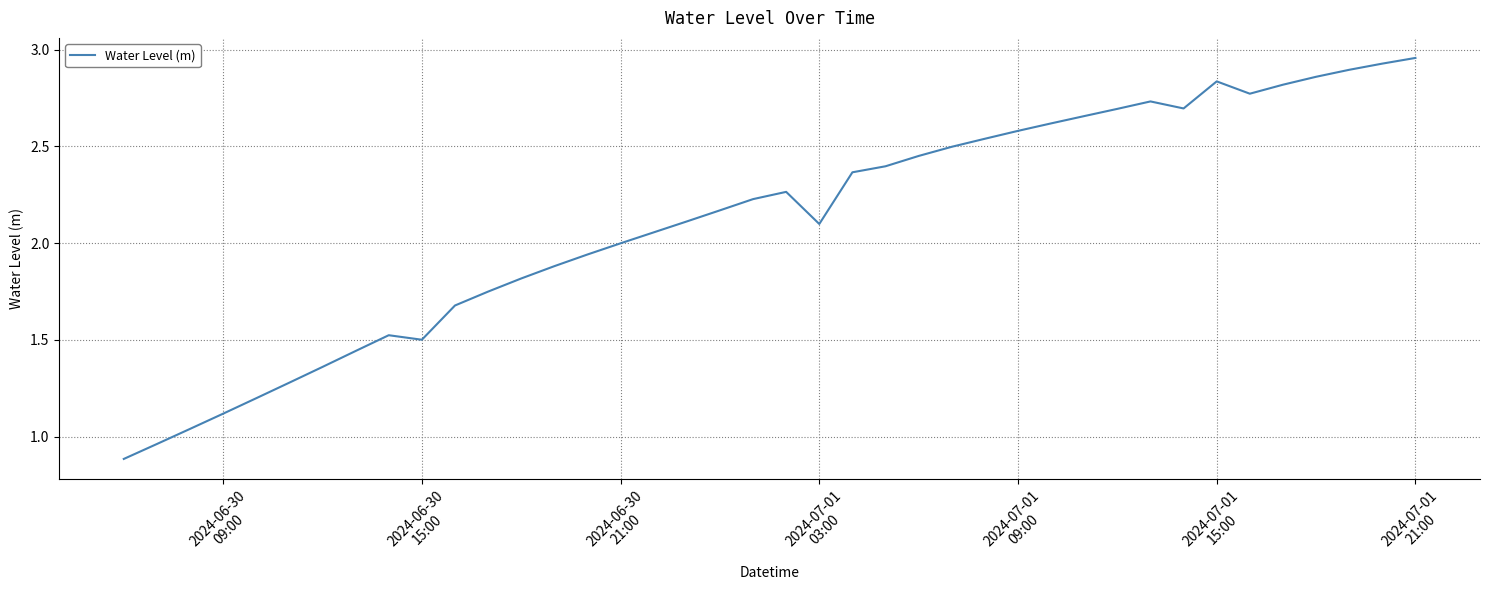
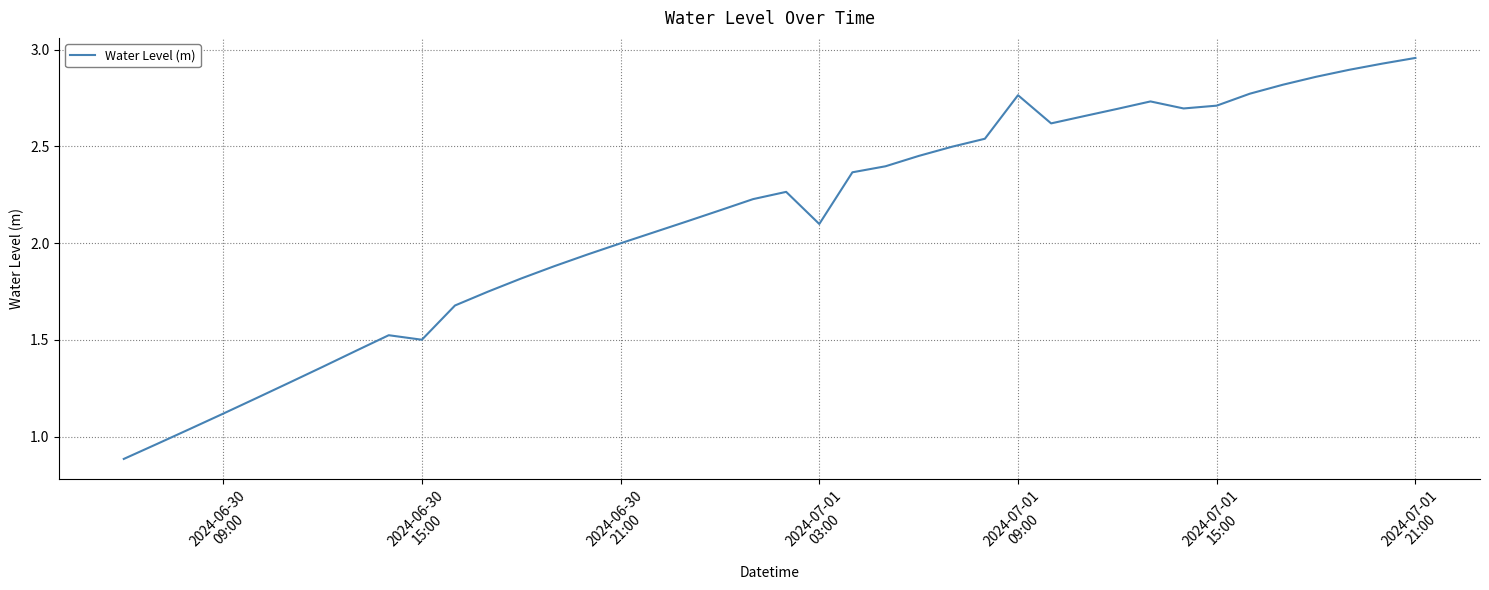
  {
    "2024-06-30 09:00": 1.12,
    "2024-06-30 15:00": 1.50,
    "2024-06-30 21:00": 2.00,
    "2024-07-01 03:00": 2.10,
-   "2024-07-01 09:00": 2.58,
-   "2024-07-01 15:00": 2.84,
+   "2024-07-01 09:00": 2.76,
+   "2024-07-01 15:00": 2.71,
    "2024-07-01 21:00": 2.96
  }
